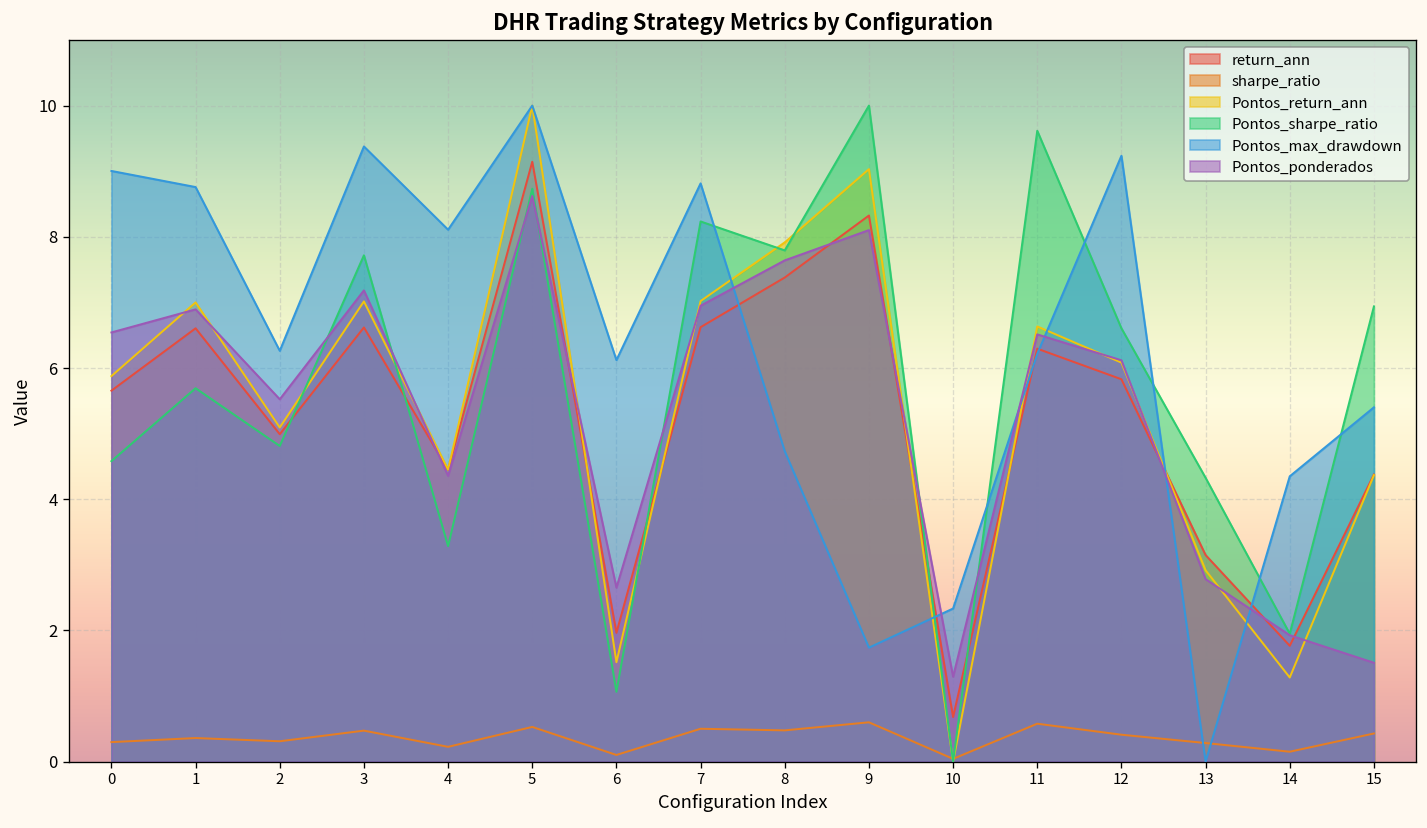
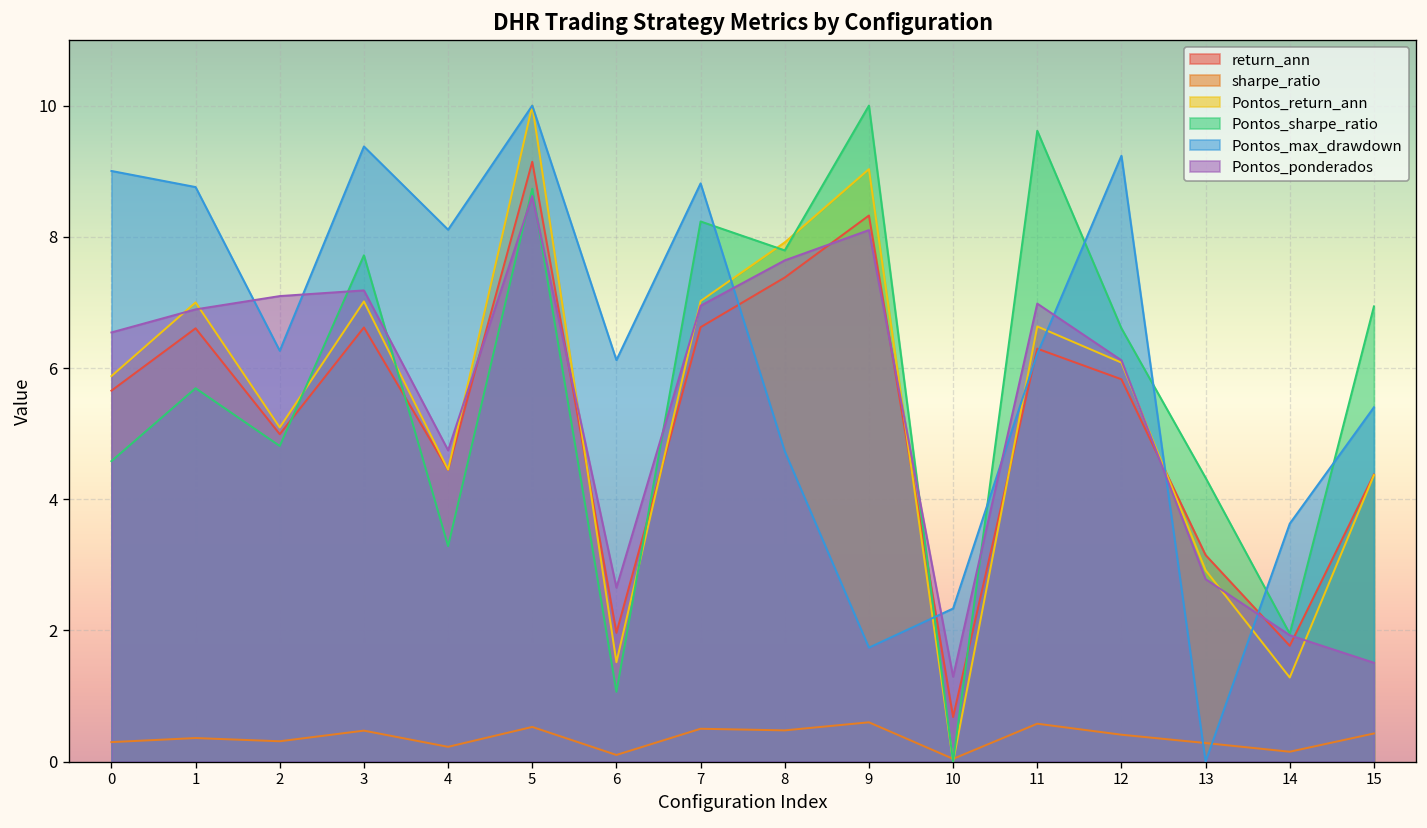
  {
    "Pontos_return_ann": {
      "0": 5.9,
      "1": 7.0,
      "2": 5.1,
      "3": 7.0,
      "6": 1.5,
      "7": 7.0,
      "8": 7.9,
      "9": 9.0,
      "11": 6.6,
      "13": 2.9,
      "14": 1.3
    },
    "Pontos_sharpe_ratio": {
      "0": 4.6,
      "1": 5.7,
      "2": 4.8,
      "3": 7.7,
      "4": 3.3,
      "5": 8.7,
      "6": 1.1,
      "7": 8.2,
      "8": 7.8,
      "9": 10.0,
      "11": 9.6,
      "12": 6.6,
      "13": 4.3,
      "15": 6.9
    },
    "Pontos_max_drawdown": {
      "0": 9.0,
      "1": 8.8,
      "2": 6.3,
      "3": 9.4,
      "4": 8.1,
      "6": 6.1,
      "7": 8.8,
      "8": 4.7,
      "9": 1.7,
      "10": 2.3,
      "11": 6.2,
      "12": 9.2,
      "13": 0.0,
-     "14": 4.3,
+     "14": 3.6,
      "15": 5.4
    },
    "Pontos_ponderados": {
      "0": 6.5,
      "1": 6.9,
-     "2": 5.5,
+     "2": 7.1,
      "3": 7.2,
-     "4": 4.4,
+     "4": 4.7,
      "5": 8.6,
      "6": 2.7,
      "7": 7.0,
      "8": 7.6,
      "9": 8.1,
      "10": 1.3,
-     "11": 6.5,
+     "11": 7.0,
      "13": 2.8,
      "15": 1.5
    }
  }
